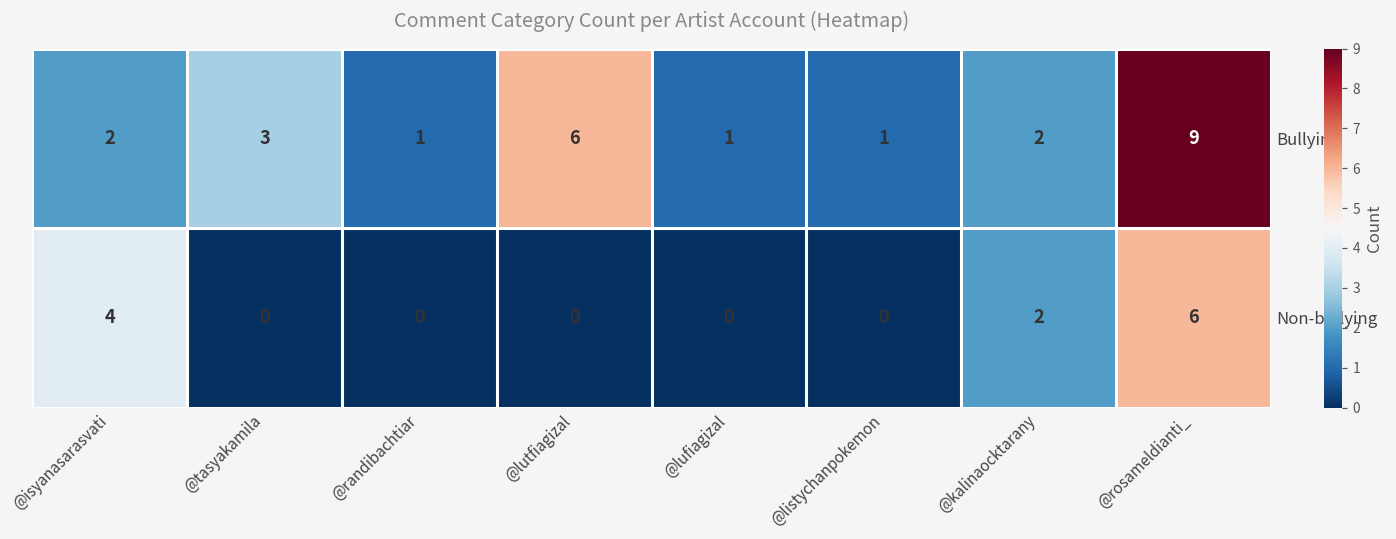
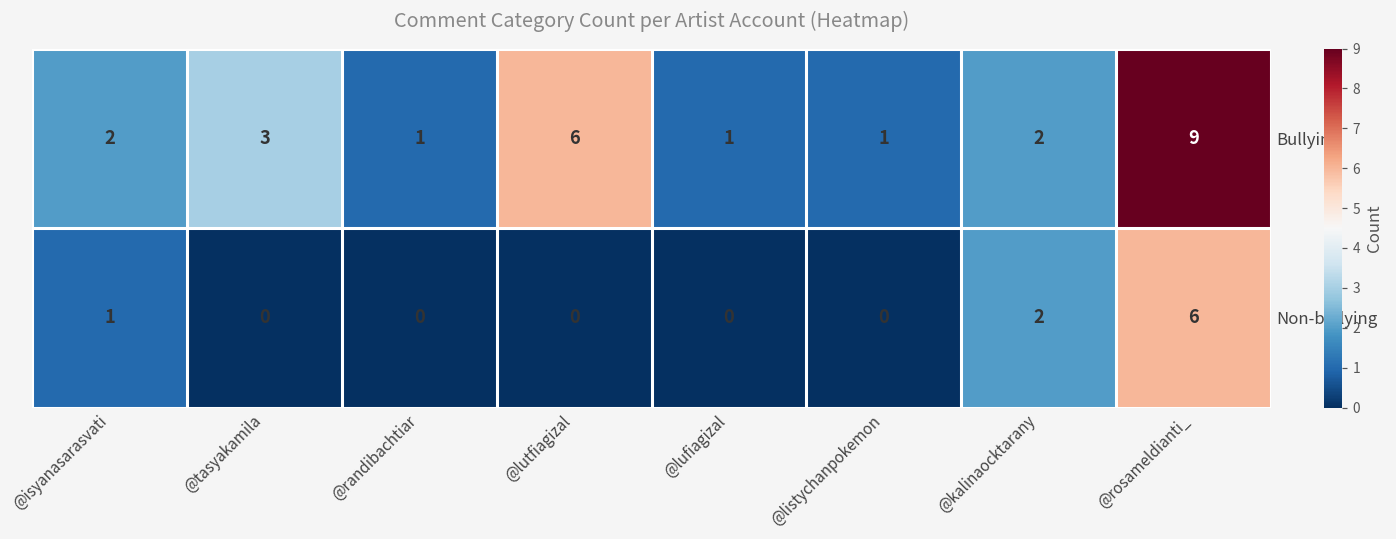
  {
    "Non-bullying": {
-     "@isyanasarasvati": 4,
+     "@isyanasarasvati": 1,
      "@kalinaocktarany": 2,
      "@rosameldianti_": 6
    }
  }
